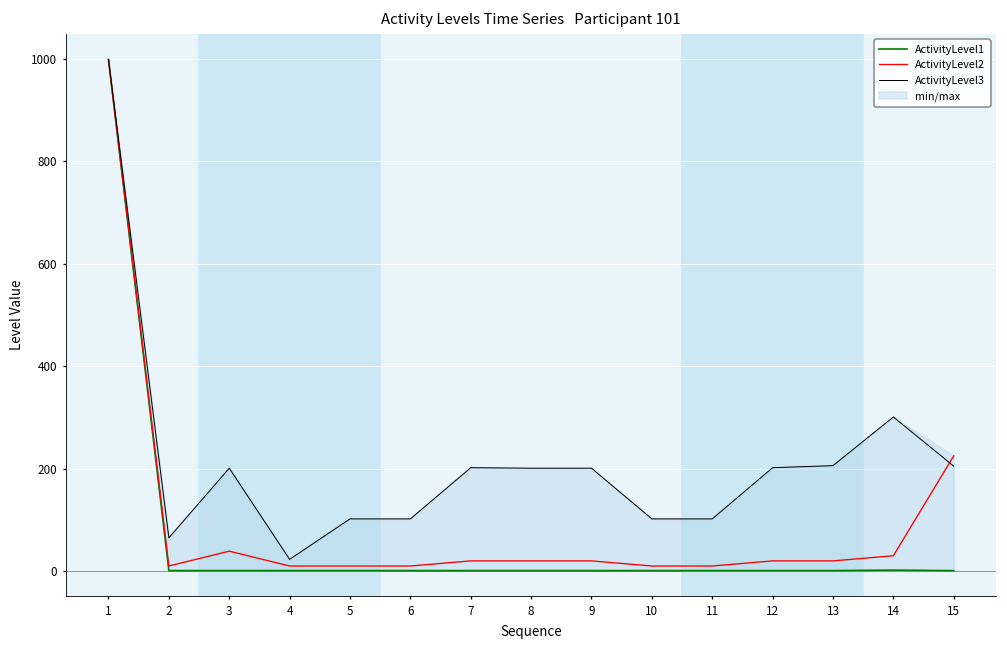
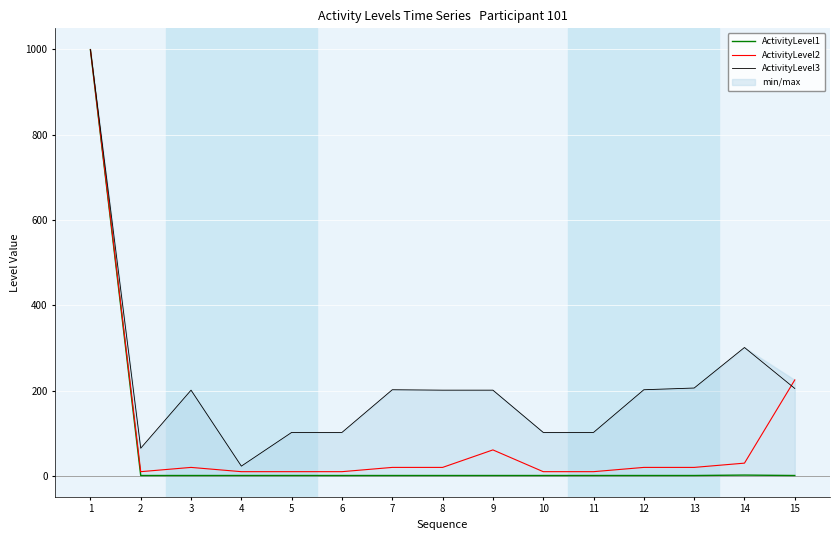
  {
    "ActivityLevel1": {
      "2": 0,
      "3": 0,
      "4": 0,
      "5": 0,
      "6": 0,
      "7": 0,
      "8": 0,
      "9": 0,
      "10": 0,
      "11": 0,
      "12": 0,
      "13": 0,
      "14": 0,
      "15": 0
    },
    "ActivityLevel2": {
      "2": 10,
-     "3": 40,
+     "3": 20,
      "4": 10,
      "5": 10,
      "6": 10,
      "7": 20,
      "8": 20,
-     "9": 20,
+     "9": 60,
      "10": 10,
      "11": 10,
      "12": 20,
      "13": 20,
      "14": 30
    },
    "ActivityLevel3": {
      "15": 210
    }
  }
